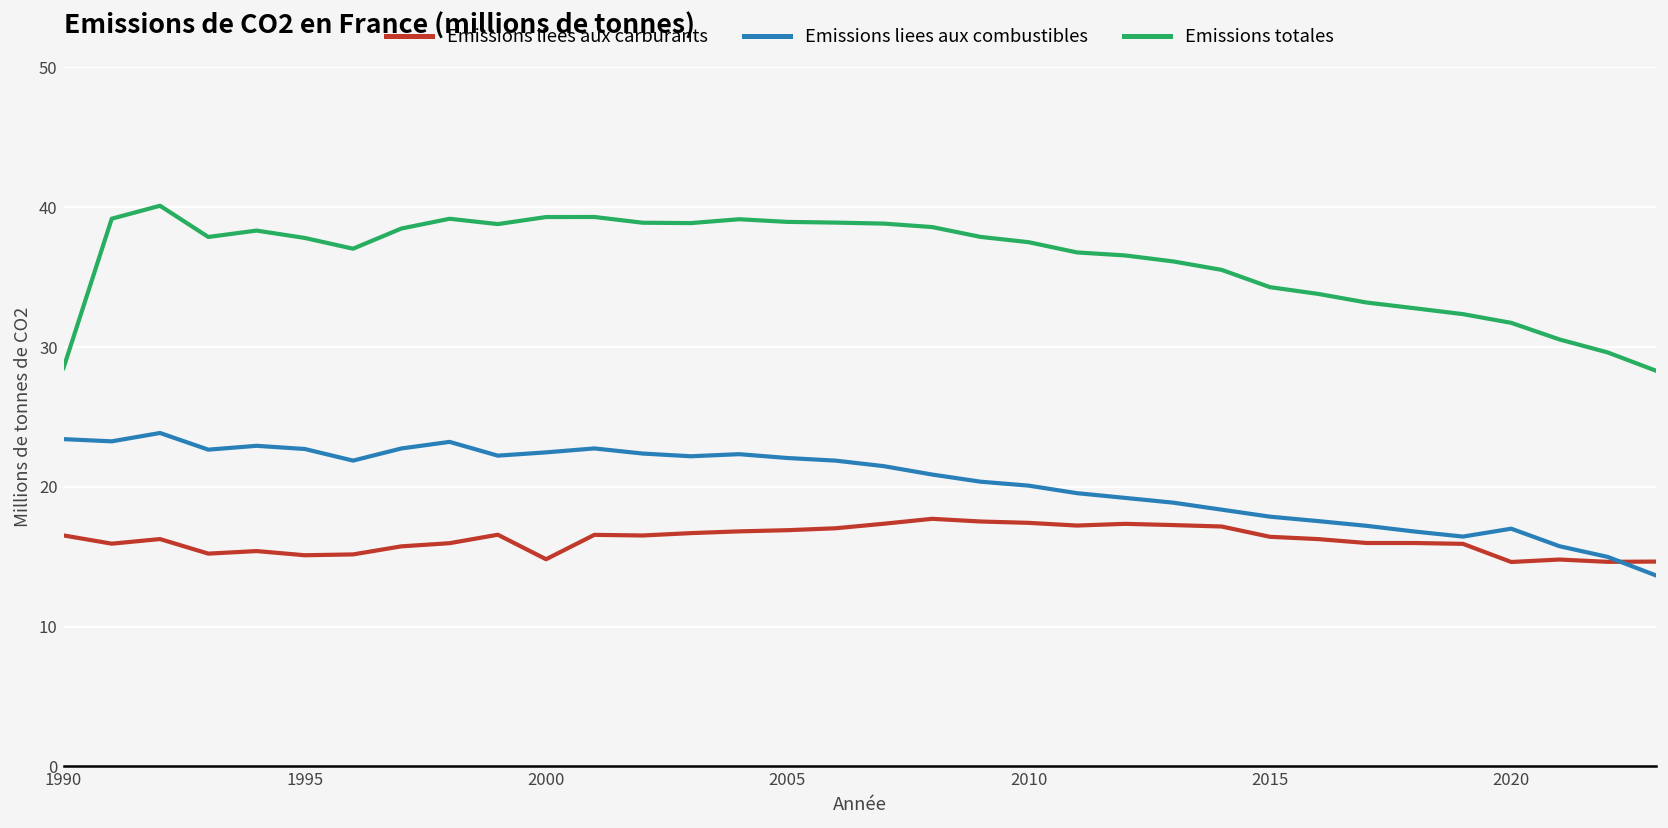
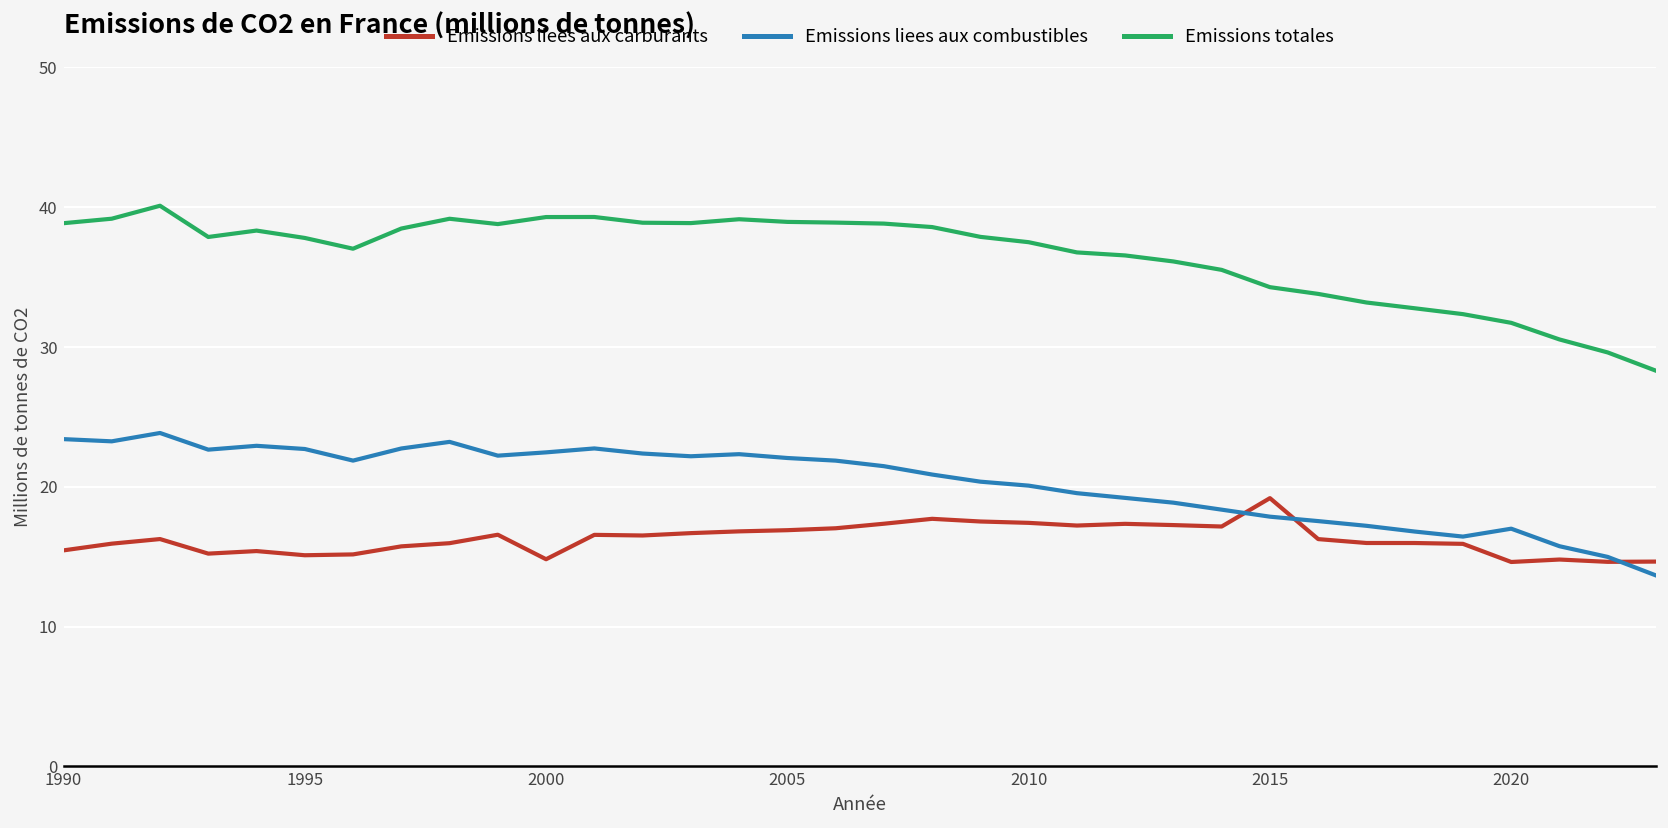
  {
    "Emissions liees aux carburants": {
-     "1990": 16.5,
+     "1990": 15.4,
      "1995": 15.1,
      "2000": 14.8,
      "2005": 16.9,
      "2010": 17.4,
-     "2015": 16.4,
+     "2015": 19.2,
      "2020": 14.6
    },
    "Emissions liees aux combustibles": {
      "1990": 23.4,
      "1995": 22.7,
      "2000": 22.5,
      "2005": 22.1,
      "2010": 20.1,
      "2015": 17.9,
      "2020": 17.0
    },
    "Emissions totales": {
-     "1990": 28.5,
+     "1990": 38.9,
      "1995": 37.8,
      "2000": 39.3,
      "2005": 39.0,
      "2010": 37.5,
      "2015": 34.3,
      "2020": 31.7
    }
  }
